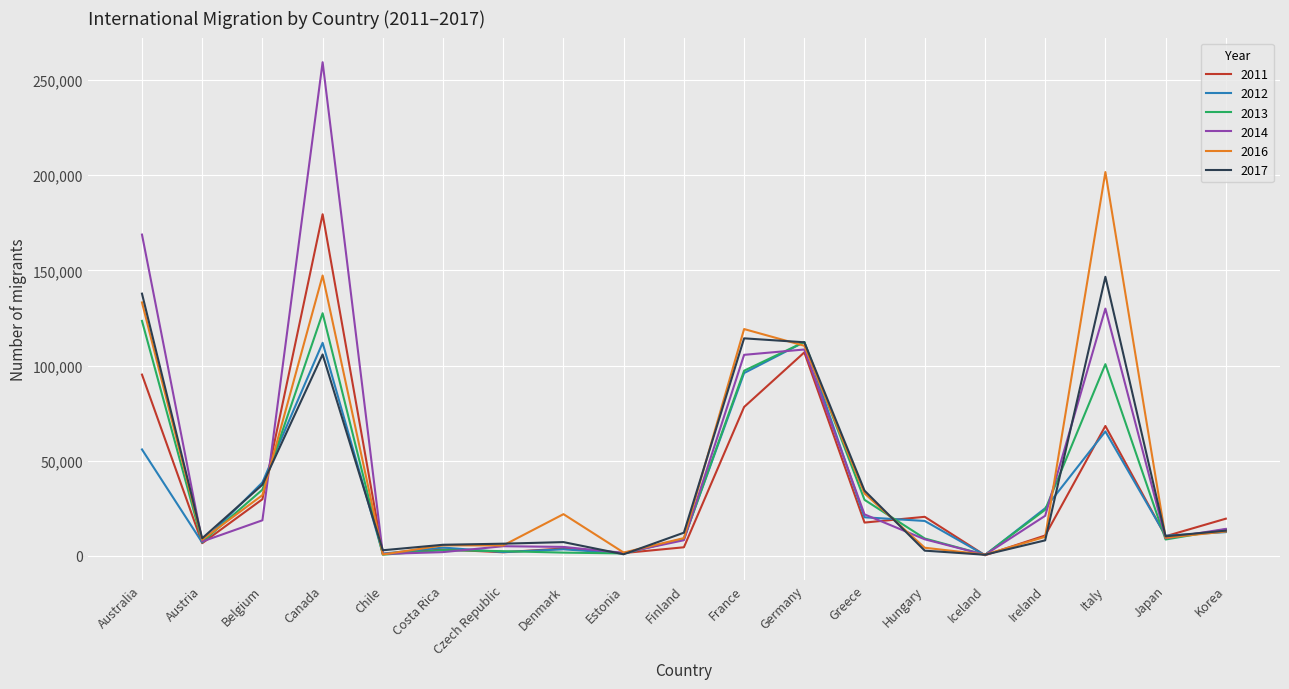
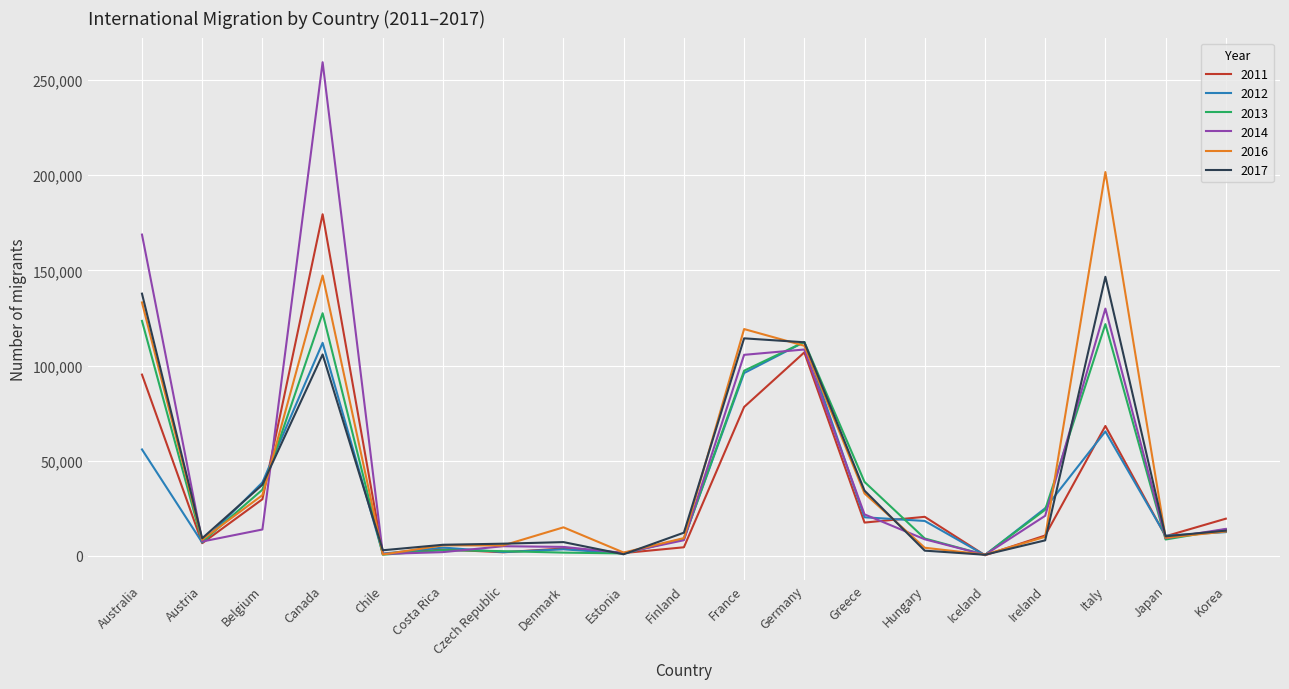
  {
    "2011": {
      "Australia": "95,000",
      "Belgium": "30,000",
      "Canada": "179,000",
      "Finland": "5,000",
      "France": "78,000",
      "Germany": "107,000",
      "Greece": "18,000",
      "Hungary": "21,000",
      "Italy": "68,000",
      "Korea": "20,000"
    },
    "2012": {
      "Australia": "56,000",
      "Canada": "112,000",
      "Greece": "20,000",
      "Hungary": "18,000",
      "Italy": "65,000"
    },
    "2013": {
      "Australia": "123,000",
      "Belgium": "35,000",
      "Canada": "127,000",
      "Denmark": "2,000",
-     "Greece": "29,000",
-     "Italy": "101,000"
+     "Greece": "39,000",
+     "Italy": "122,000"
    },
    "2014": {
      "Australia": "169,000",
-     "Belgium": "19,000",
+     "Belgium": "14,000",
      "Canada": "259,000",
      "France": "106,000",
      "Germany": "108,000",
      "Greece": "22,000",
      "Ireland": "21,000",
      "Italy": "130,000"
    },
    "2016": {
      "Australia": "133,000",
      "Belgium": "32,000",
      "Canada": "147,000",
-     "Denmark": "22,000",
+     "Denmark": "15,000",
      "France": "119,000",
      "Germany": "110,000",
      "Greece": "33,000",
      "Hungary": "4,000",
      "Italy": "202,000"
    },
    "2017": {
      "Australia": "138,000",
      "Canada": "106,000",
      "Chile": "3,000",
      "Denmark": "7,000",
      "Finland": "12,000",
      "France": "114,000",
      "Greece": "34,000",
      "Hungary": "3,000",
      "Ireland": "8,000",
      "Italy": "147,000"
    }
  }
